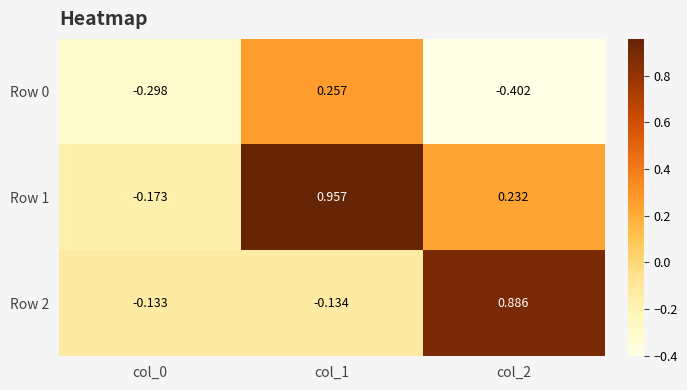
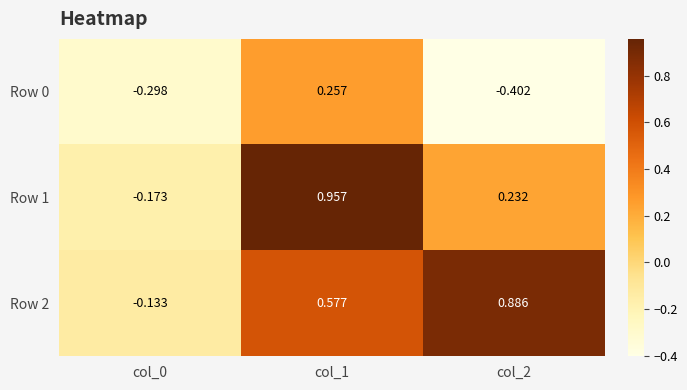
  {
    "Row 0": {
      "col_0": -0.298,
      "col_1": 0.257,
      "col_2": -0.402
    },
    "Row 1": {
      "col_0": -0.173,
      "col_1": 0.957,
      "col_2": 0.232
    },
    "Row 2": {
      "col_0": -0.133,
-     "col_1": -0.134,
+     "col_1": 0.577,
      "col_2": 0.886
    }
  }
